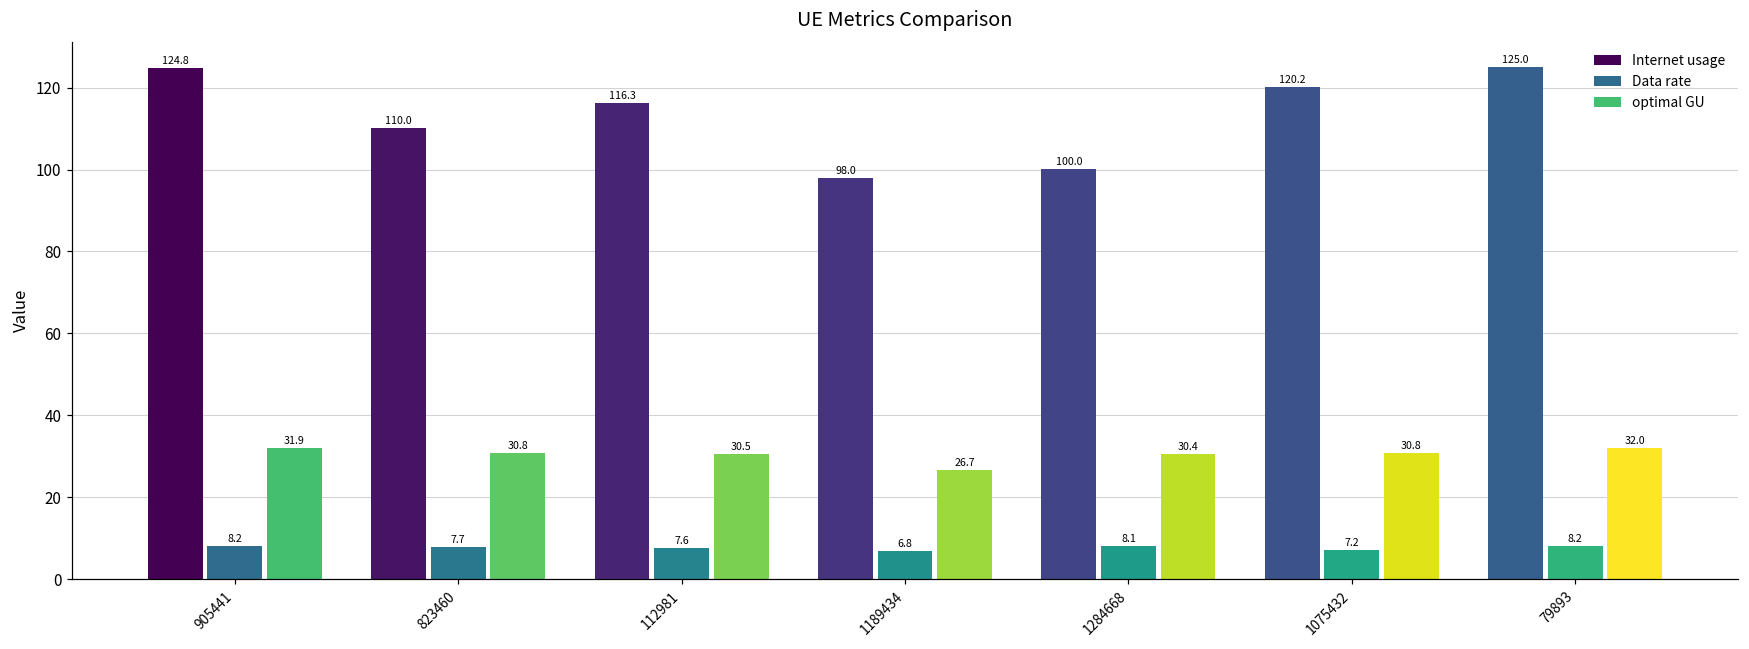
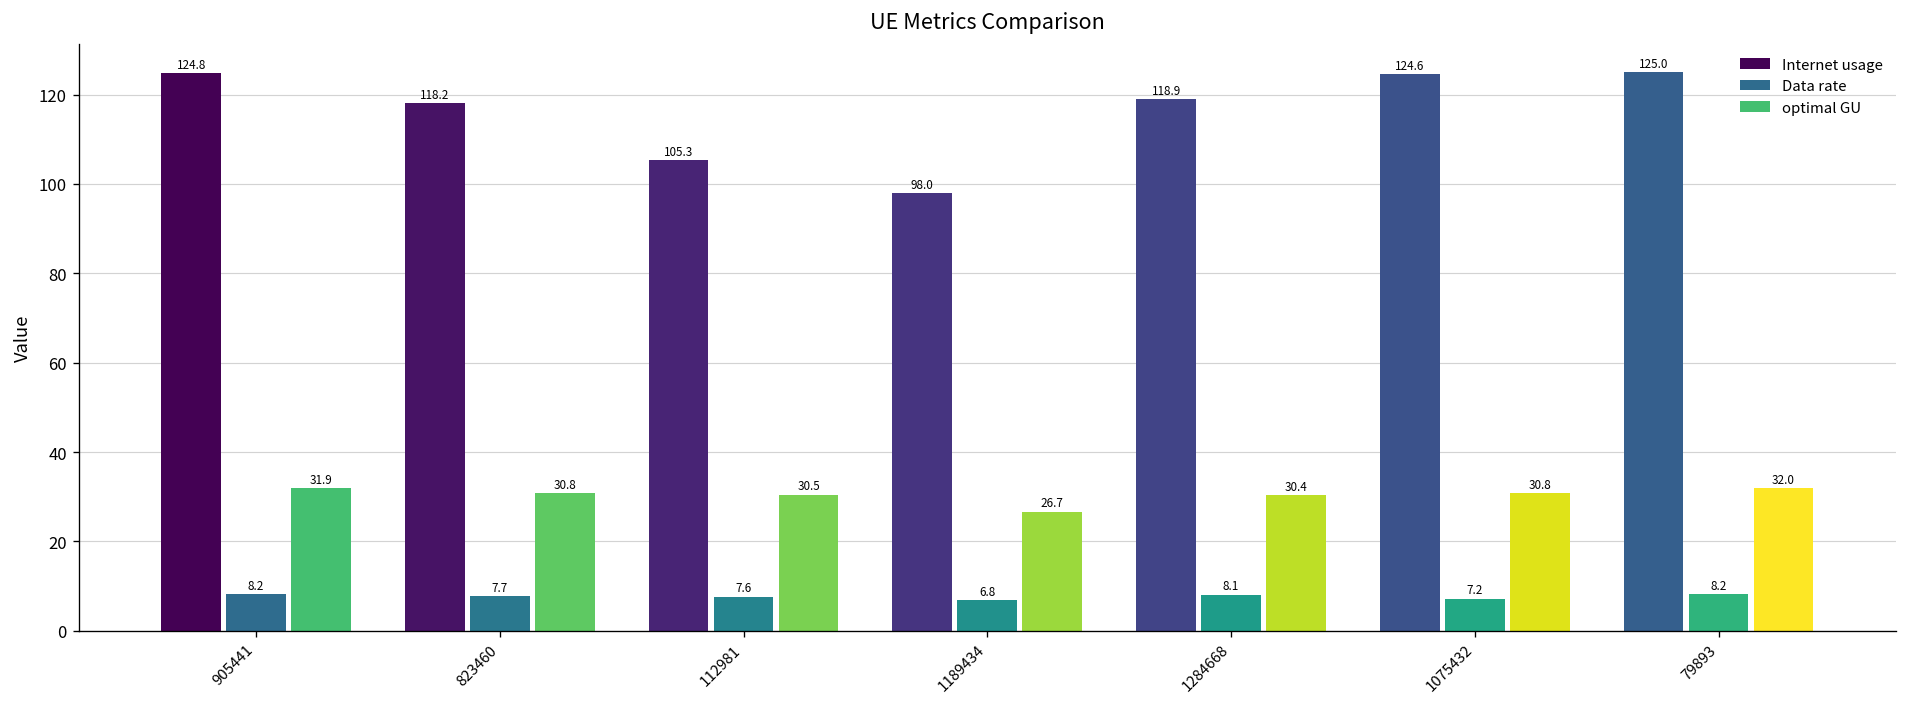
  {
    "Internet usage": {
      "905441": 124.8,
-     "823460": 110.0,
-     "112981": 116.3,
+     "823460": 118.2,
+     "112981": 105.3,
      "1189434": 98.0,
-     "1284668": 100.0,
-     "1075432": 120.2,
+     "1284668": 118.9,
+     "1075432": 124.6,
      "79893": 125.0
    },
    "Data rate": {
      "905441": 8.2,
      "823460": 7.7,
      "112981": 7.6,
      "1189434": 6.8,
      "1284668": 8.1,
      "1075432": 7.2,
      "79893": 8.2
    },
    "optimal GU": {
      "905441": 31.9,
      "823460": 30.8,
      "112981": 30.5,
      "1189434": 26.7,
      "1284668": 30.4,
      "1075432": 30.8,
      "79893": 32.0
    }
  }
